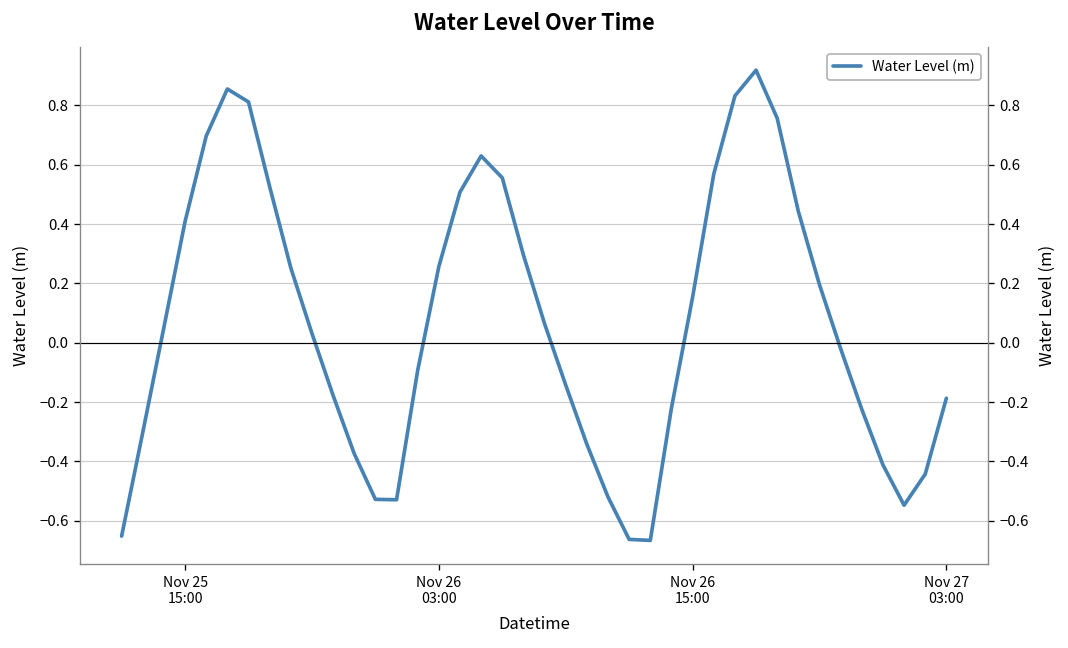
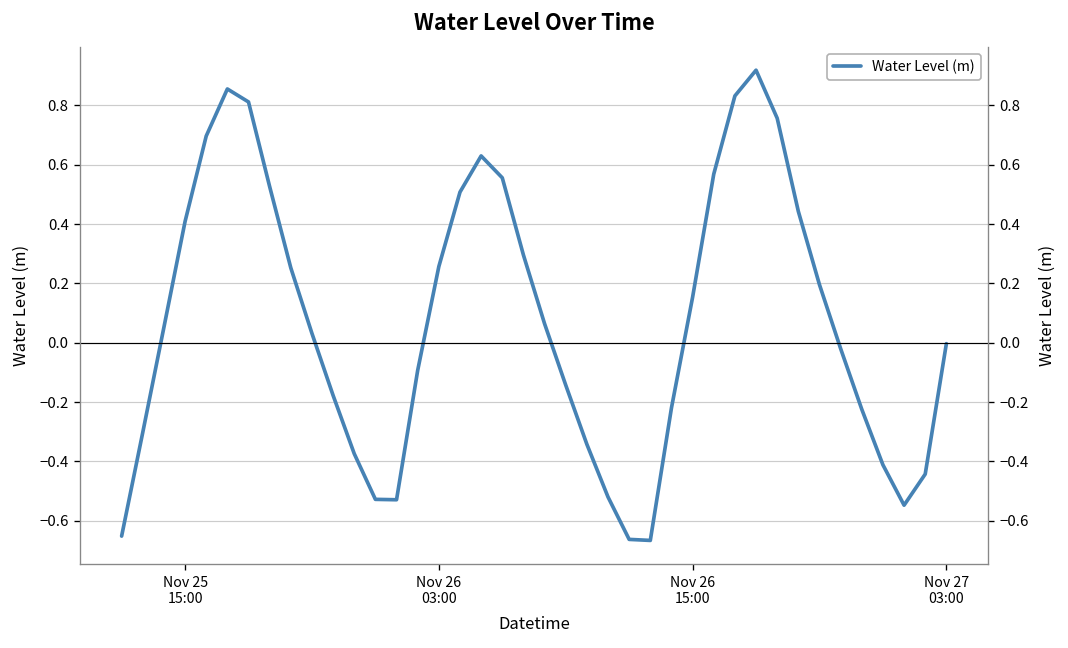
  {
    "Nov 25 15:00": 0.41,
    "Nov 26 03:00": 0.26,
    "Nov 26 15:00": 0.15,
-   "Nov 27 03:00": -0.19
+   "Nov 27 03:00": 0.00
  }
